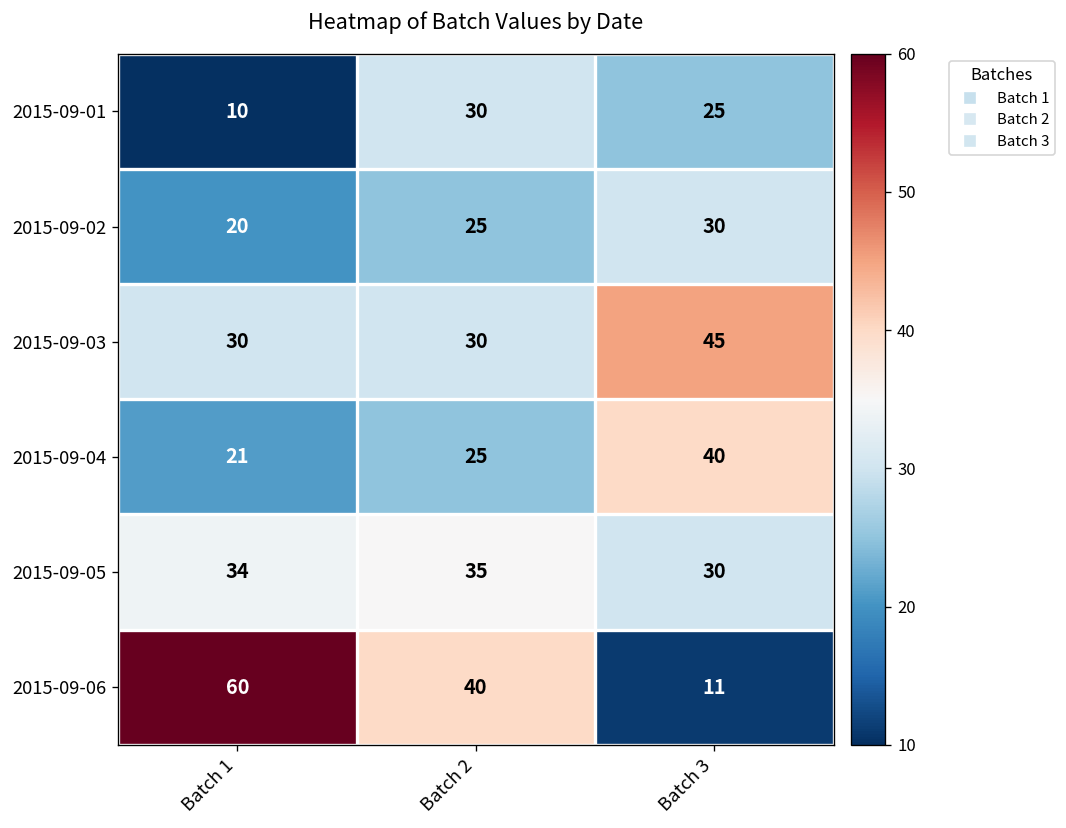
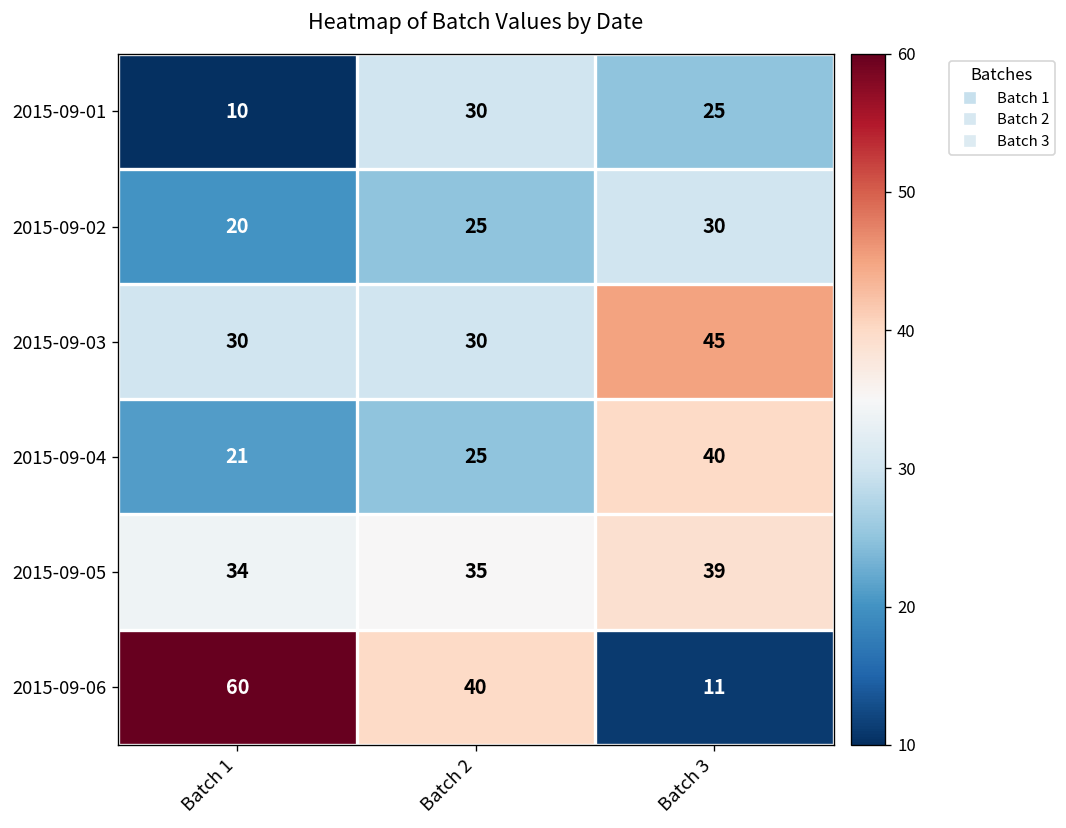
  {
    "2015-09-01": {
      "Batch 1": 10,
      "Batch 2": 30,
      "Batch 3": 25
    },
    "2015-09-02": {
      "Batch 1": 20,
      "Batch 2": 25,
      "Batch 3": 30
    },
    "2015-09-03": {
      "Batch 1": 30,
      "Batch 2": 30,
      "Batch 3": 45
    },
    "2015-09-04": {
      "Batch 1": 21,
      "Batch 2": 25,
      "Batch 3": 40
    },
    "2015-09-05": {
      "Batch 1": 34,
      "Batch 2": 35,
-     "Batch 3": 30
+     "Batch 3": 39
    },
    "2015-09-06": {
      "Batch 1": 60,
      "Batch 2": 40,
      "Batch 3": 11
    }
  }
